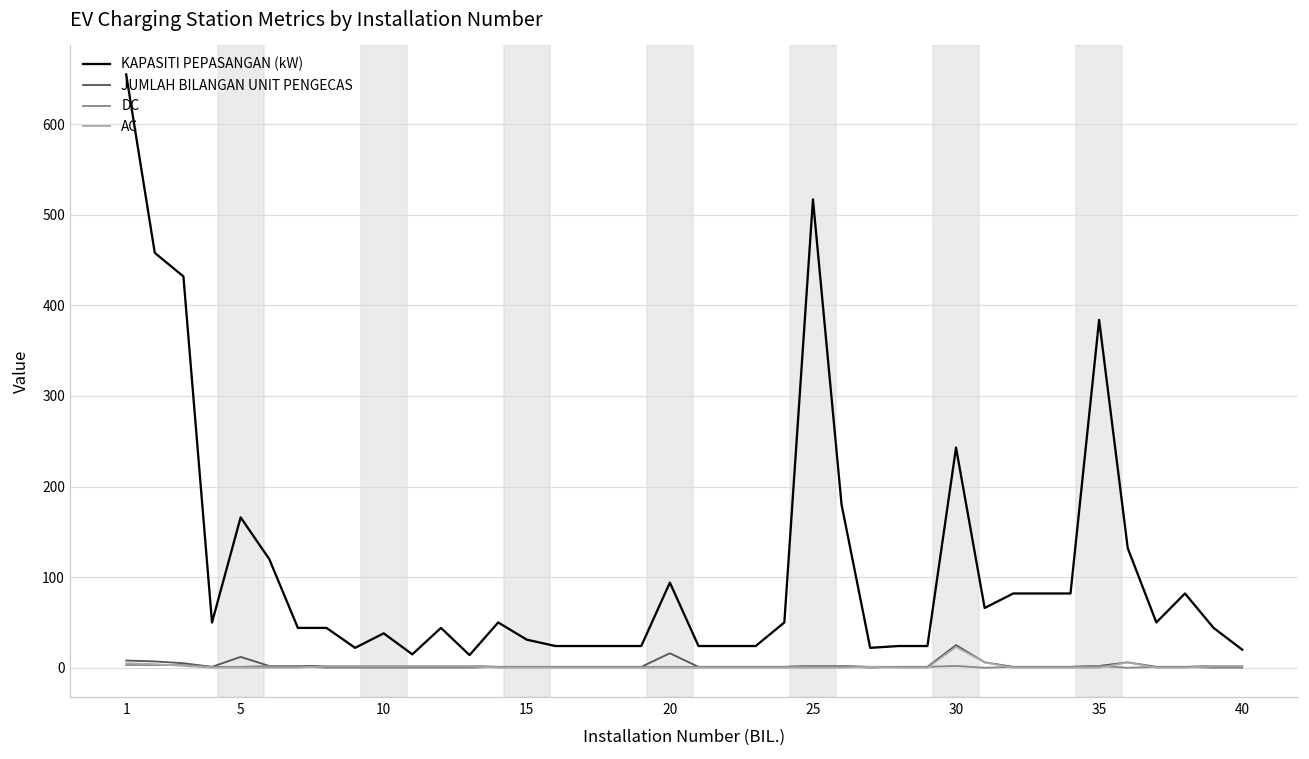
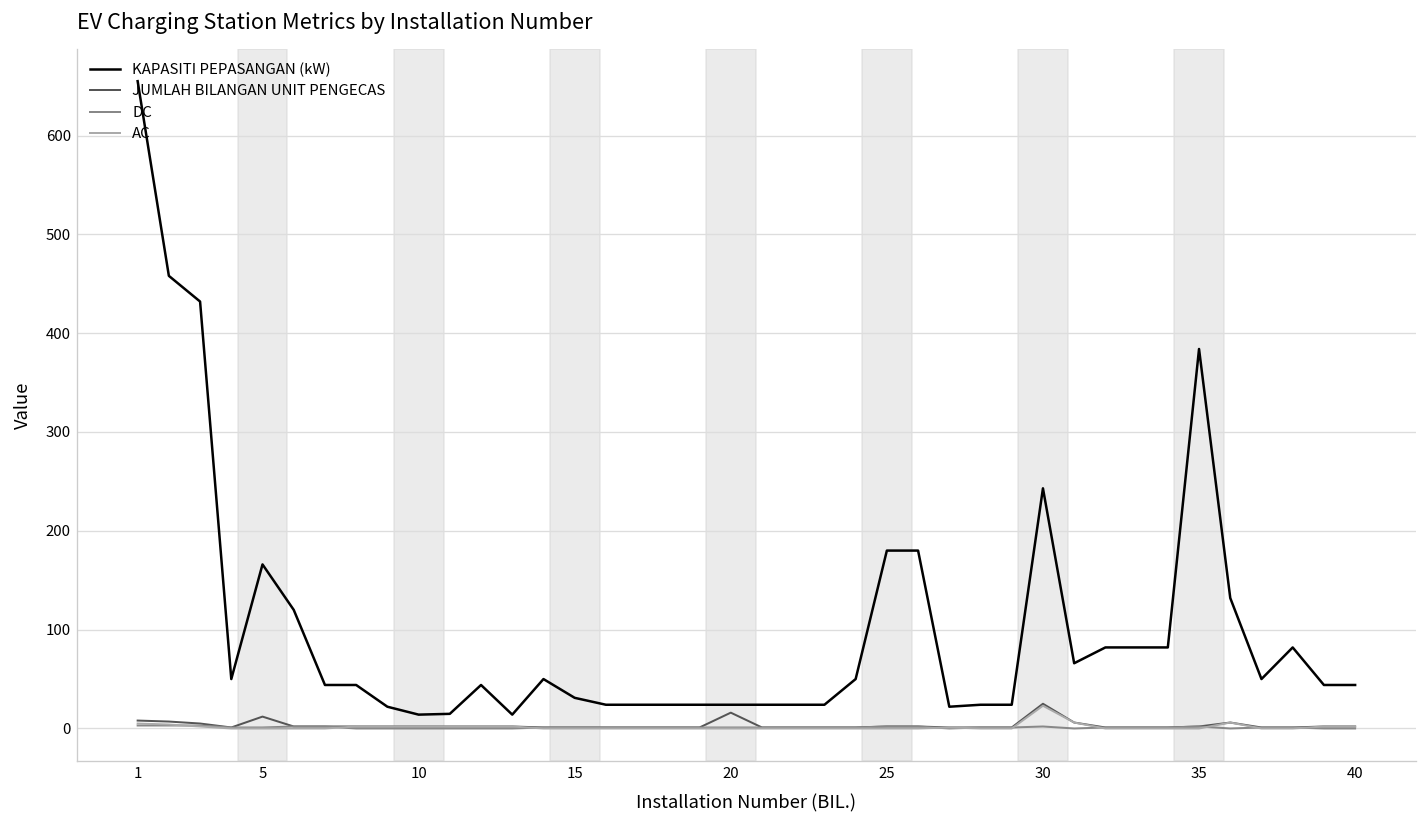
  {
    "KAPASITI PEPASANGAN (kW)": {
      "1": 660,
      "5": 170,
-     "10": 40,
+     "10": 10,
      "15": 30,
-     "20": 90,
-     "25": 520,
+     "20": 20,
+     "25": 180,
      "30": 240,
      "35": 380,
-     "40": 20
+     "40": 40
    },
    "JUMLAH BILANGAN UNIT PENGECAS": {
      "5": 10,
      "20": 20
    }
  }
